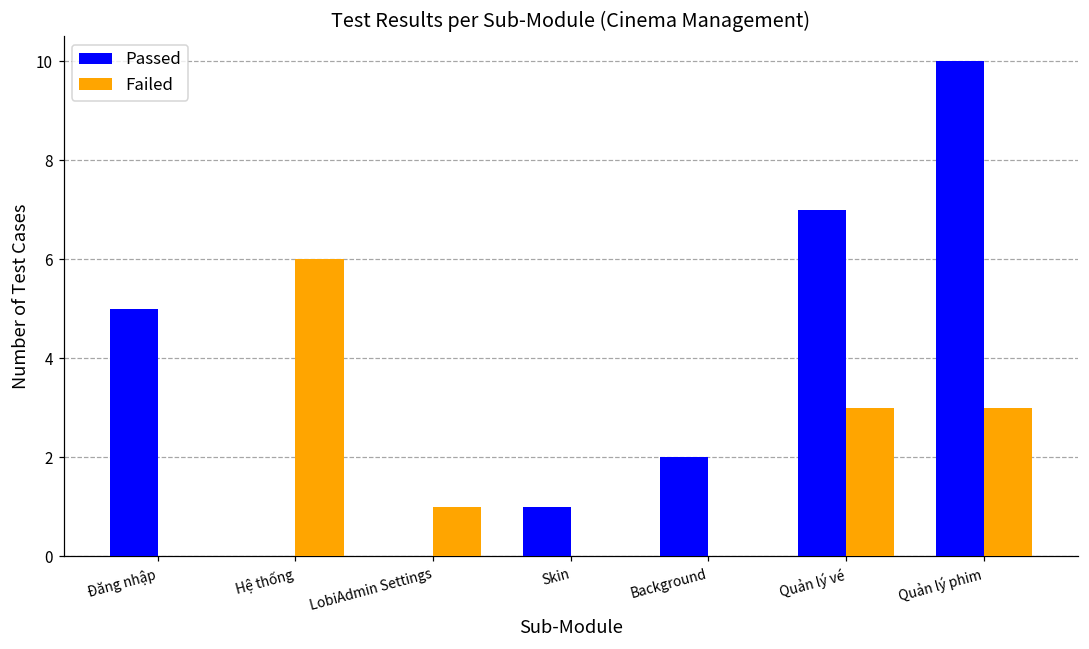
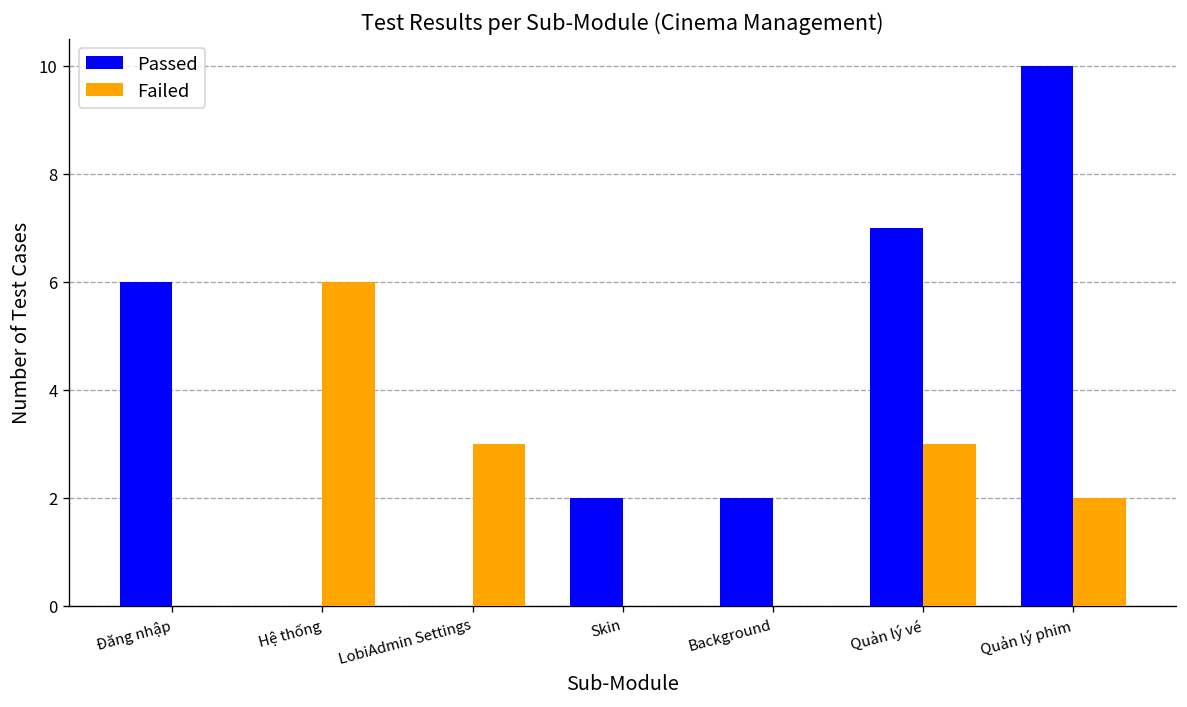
  {
    "Passed": {
-     "Đăng nhập": 5,
+     "Đăng nhập": 6,
      "Hệ thống": 0,
      "LobiAdmin Settings": 0,
-     "Skin": 1,
+     "Skin": 2,
      "Background": 2,
      "Quản lý vé": 7,
      "Quản lý phim": 10
    },
    "Failed": {
      "Đăng nhập": 0,
      "Hệ thống": 6,
-     "LobiAdmin Settings": 1,
+     "LobiAdmin Settings": 3,
      "Skin": 0,
      "Background": 0,
      "Quản lý vé": 3,
-     "Quản lý phim": 3
+     "Quản lý phim": 2
    }
  }
